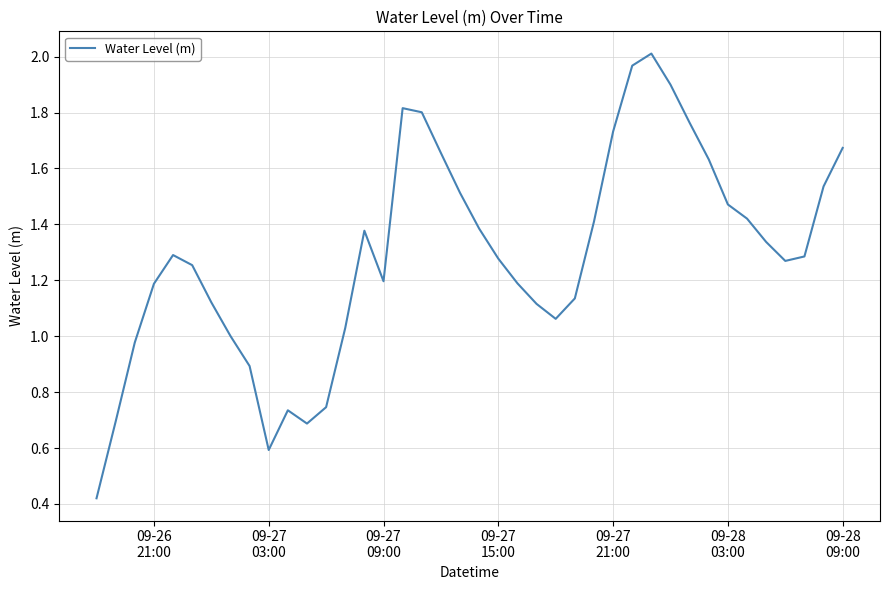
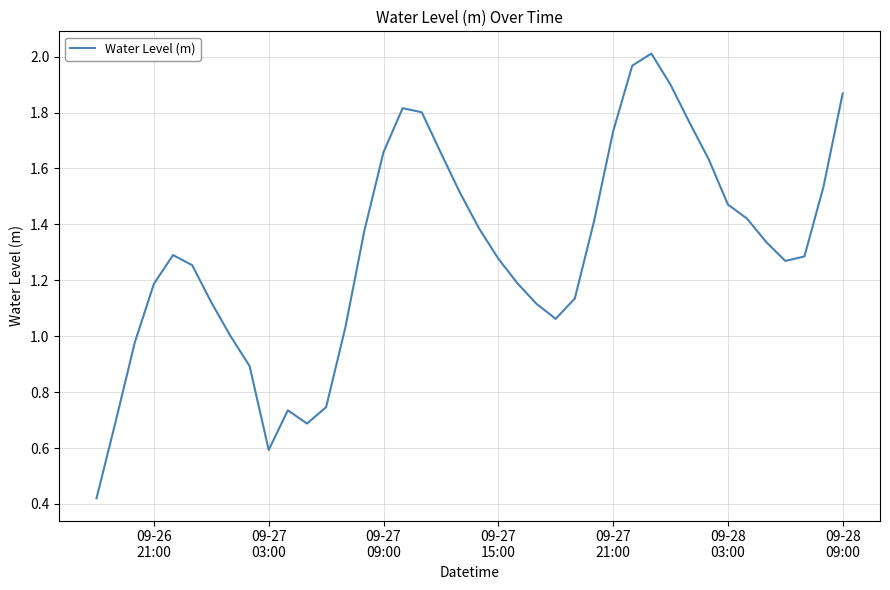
  {
    "09-26 21:00": 1.19,
    "09-27 03:00": 0.59,
-   "09-27 09:00": 1.20,
+   "09-27 09:00": 1.66,
    "09-27 15:00": 1.28,
    "09-27 21:00": 1.73,
    "09-28 03:00": 1.47,
-   "09-28 09:00": 1.67
+   "09-28 09:00": 1.87
  }
